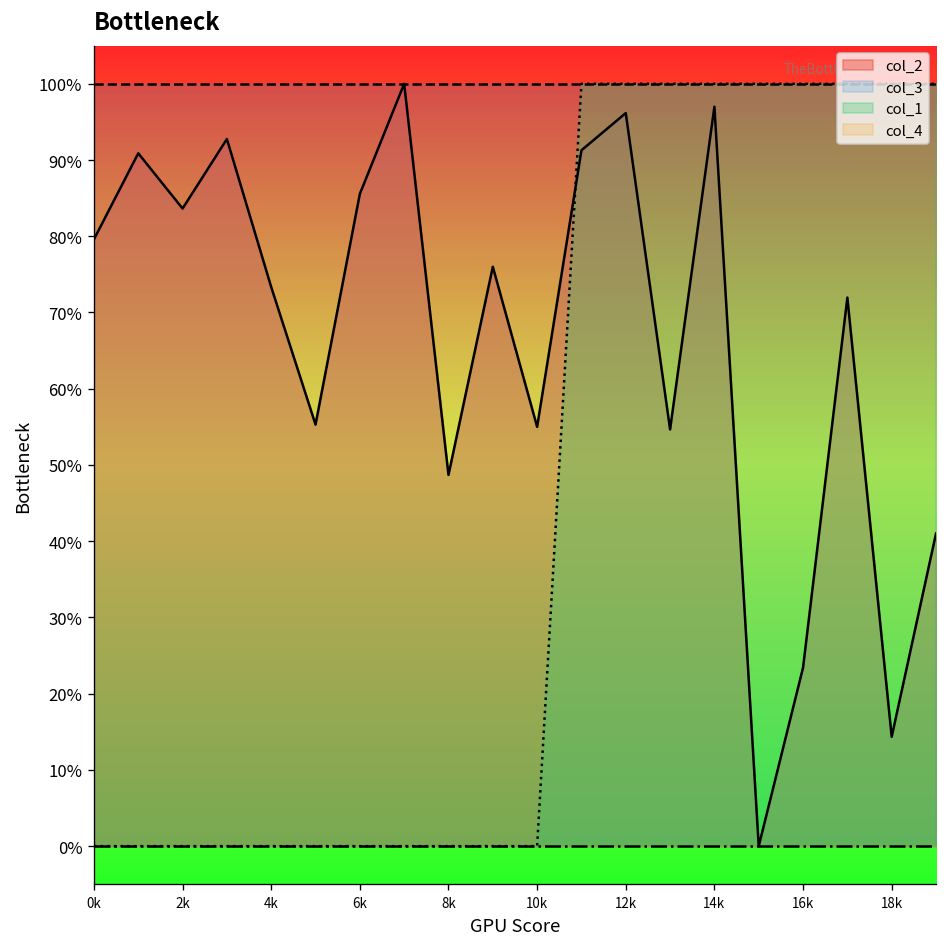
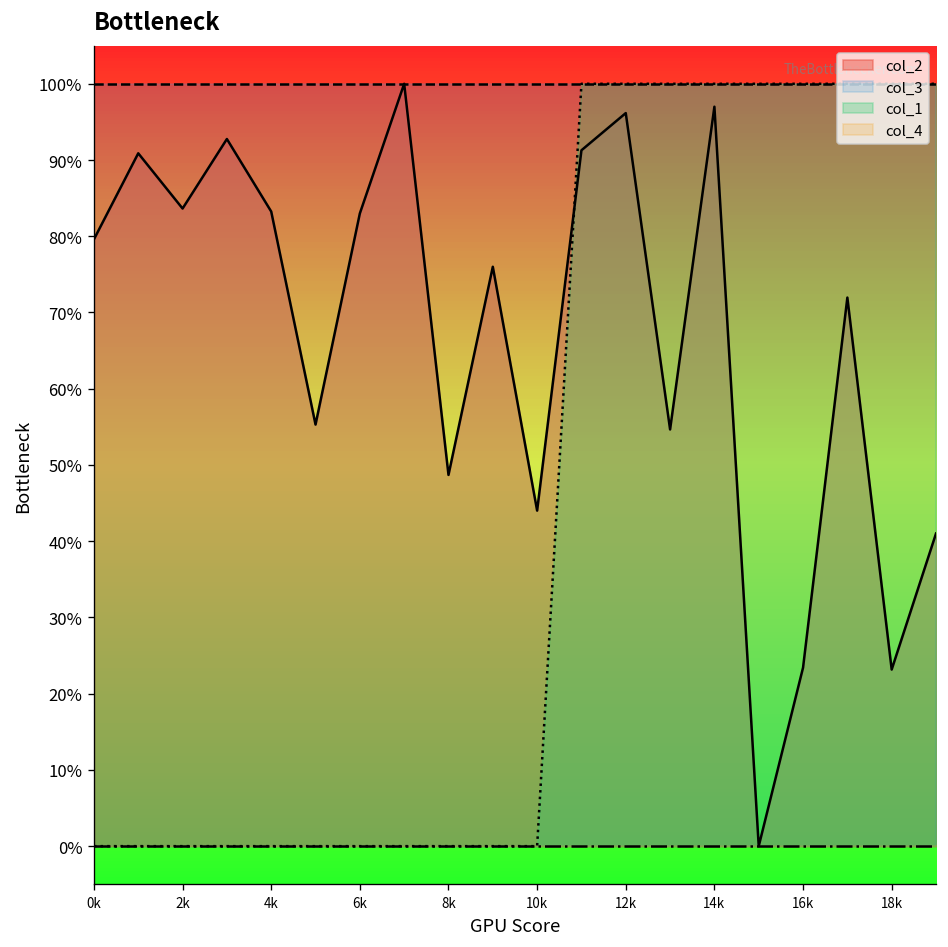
  {
    "col_2": {
      "0k": "80%",
      "2k": "84%",
-     "4k": "73%",
-     "6k": "86%",
+     "4k": "83%",
+     "6k": "83%",
      "8k": "49%",
-     "10k": "55%",
+     "10k": "44%",
      "12k": "96%",
      "14k": "97%",
      "16k": "23%",
-     "18k": "14%"
+     "18k": "23%"
    },
    "col_3": {
      "0k": "100%",
      "2k": "100%",
      "4k": "100%",
      "6k": "100%",
      "8k": "100%",
      "10k": "100%"
    },
    "col_4": {
      "12k": "0%",
      "14k": "0%",
      "16k": "0%",
      "18k": "0%"
    }
  }
